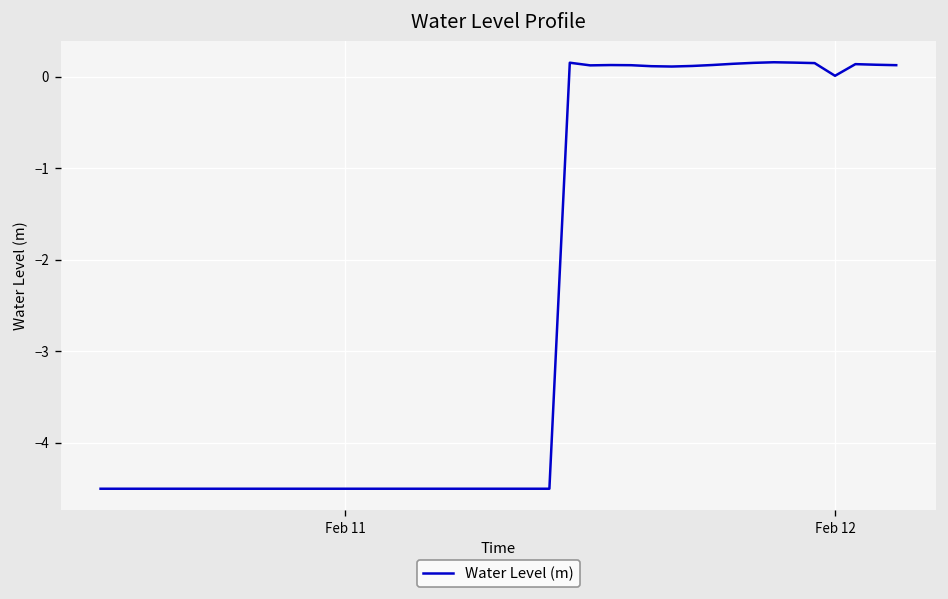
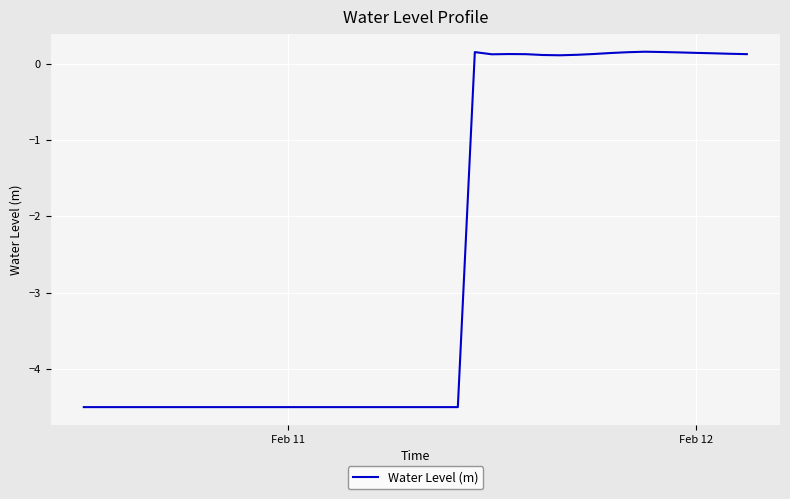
  {
    "Feb 11": -4.5,
-   "Feb 12": 0.0
+   "Feb 12": 0.1
  }
